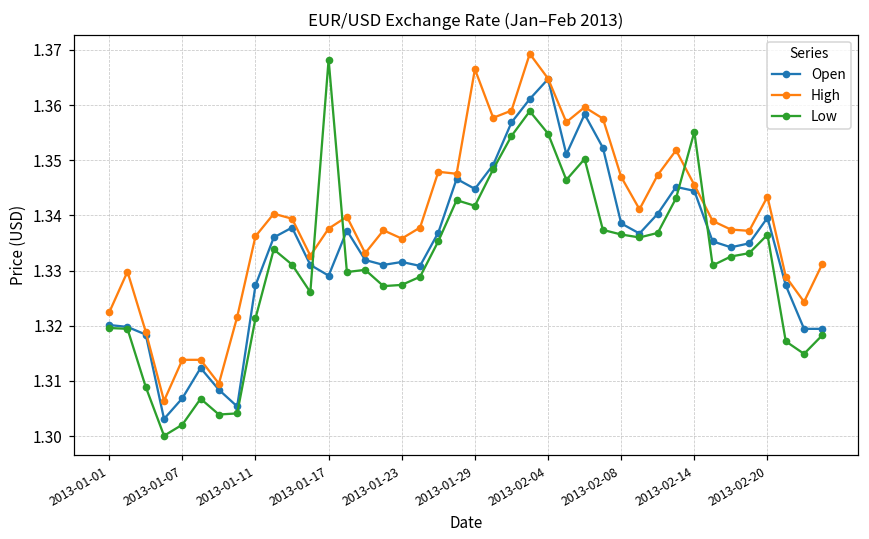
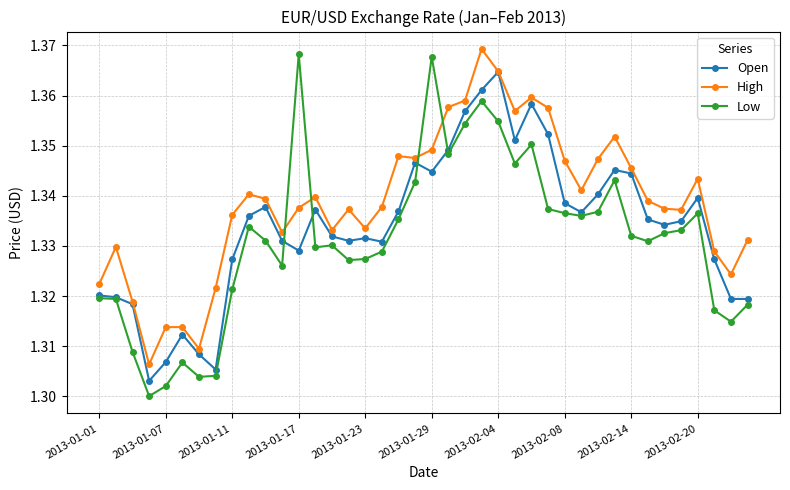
  {
    "Open": {
      "2013-01-01": 1.320,
      "2013-01-07": 1.307,
      "2013-01-11": 1.327,
      "2013-01-17": 1.329,
      "2013-01-23": 1.332,
      "2013-01-29": 1.345,
      "2013-02-08": 1.339,
      "2013-02-14": 1.344,
      "2013-02-20": 1.340
    },
    "High": {
      "2013-01-01": 1.322,
      "2013-01-07": 1.314,
      "2013-01-11": 1.336,
      "2013-01-17": 1.338,
-     "2013-01-23": 1.336,
-     "2013-01-29": 1.367,
+     "2013-01-23": 1.334,
+     "2013-01-29": 1.349,
      "2013-02-08": 1.347,
      "2013-02-14": 1.346,
      "2013-02-20": 1.343
    },
    "Low": {
      "2013-01-01": 1.320,
      "2013-01-07": 1.302,
      "2013-01-11": 1.321,
      "2013-01-17": 1.368,
      "2013-01-23": 1.327,
-     "2013-01-29": 1.342,
+     "2013-01-29": 1.368,
      "2013-02-04": 1.355,
      "2013-02-08": 1.337,
-     "2013-02-14": 1.355,
+     "2013-02-14": 1.332,
      "2013-02-20": 1.337
    }
  }
